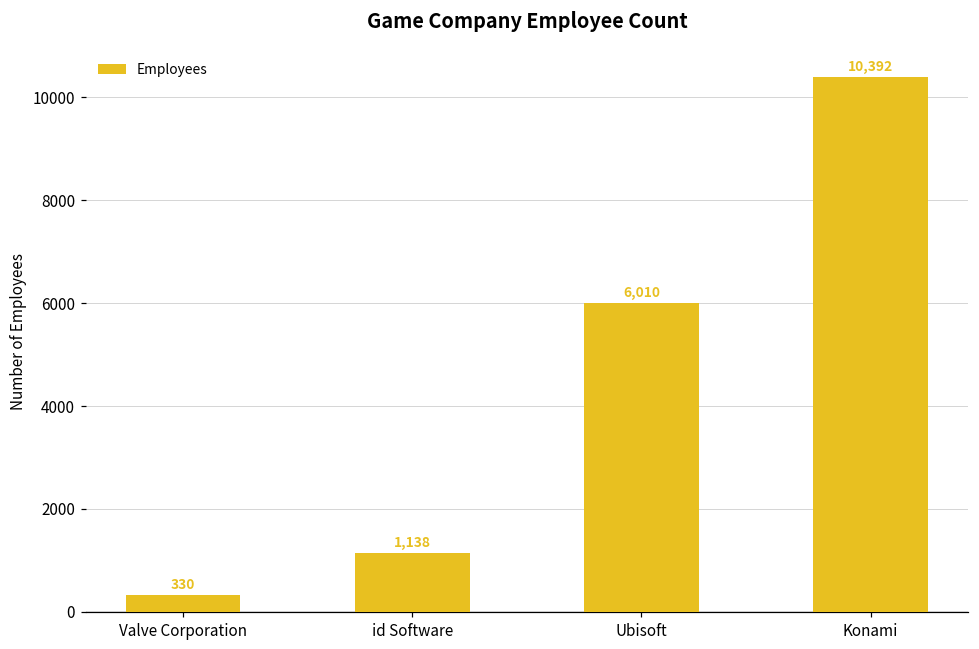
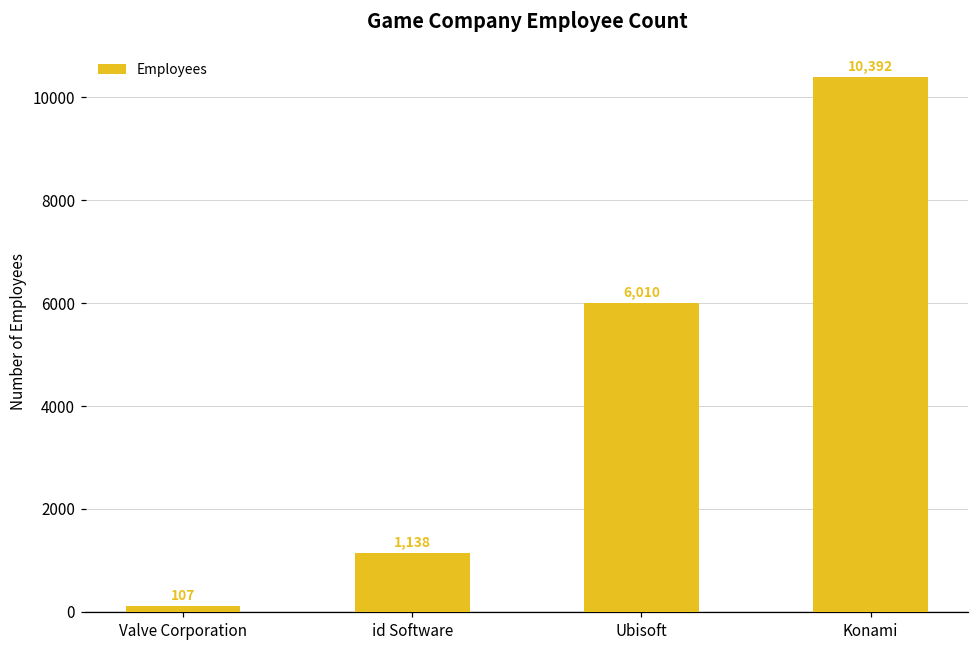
  {
-   "Valve Corporation": "330",
+   "Valve Corporation": "107",
    "id Software": "1,138",
    "Ubisoft": "6,010",
    "Konami": "10,392"
  }
